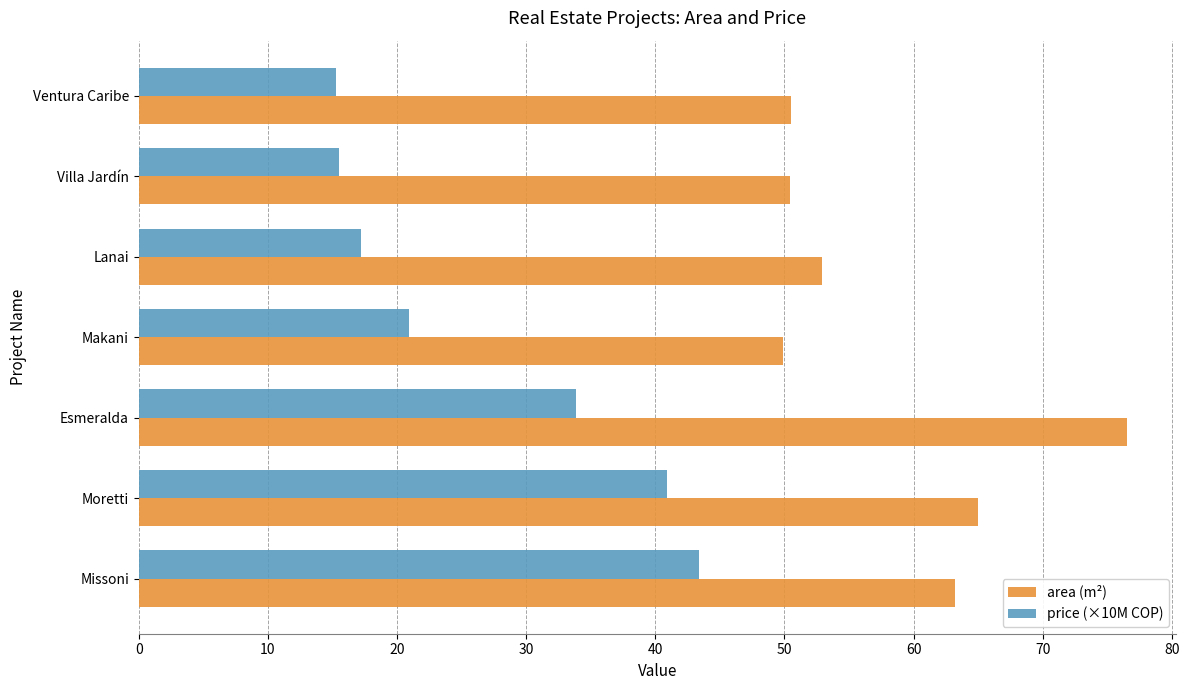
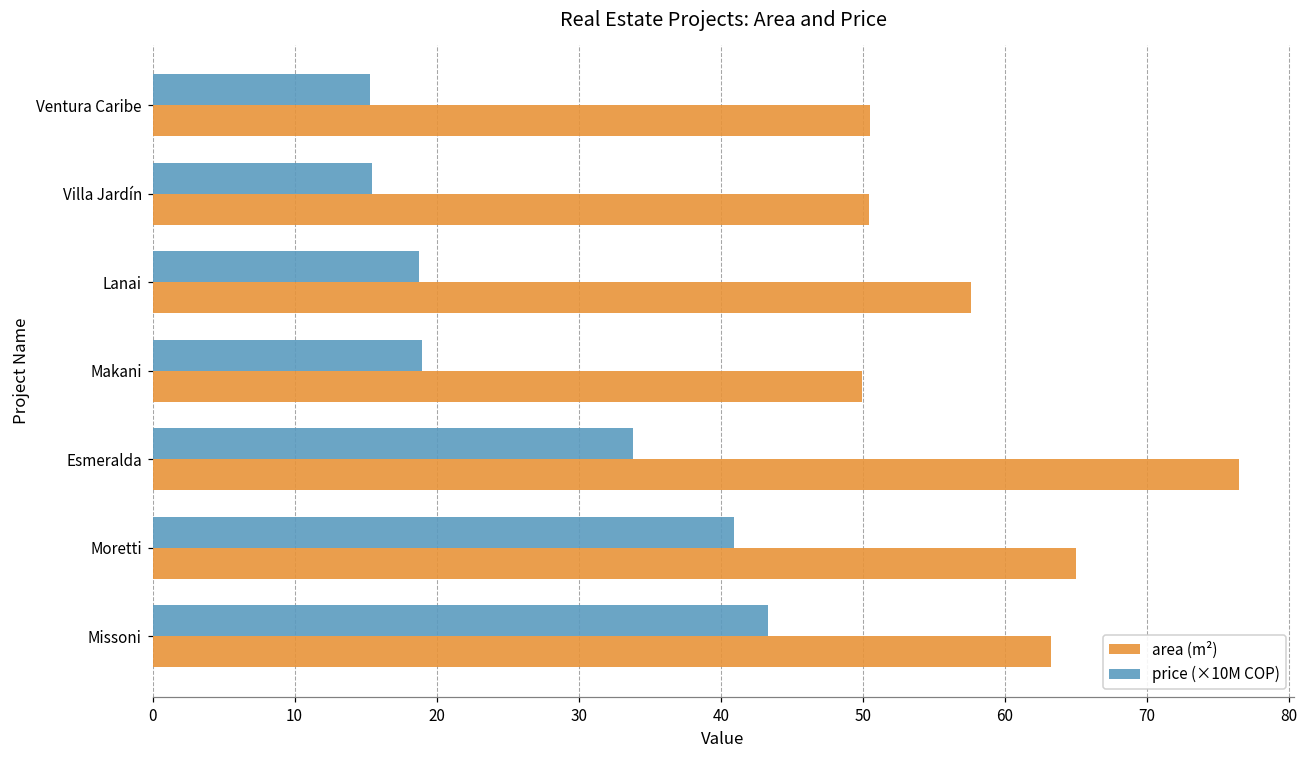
  {
    "area (m²)": {
      "Ventura Caribe": 50.5,
      "Villa Jardín": 50.4,
-     "Lanai": 52.9,
+     "Lanai": 57.6,
      "Makani": 49.9,
      "Esmeralda": 76.5,
      "Moretti": 65.0,
      "Missoni": 63.2
    },
    "price (×10M COP)": {
      "Ventura Caribe": 15.3,
      "Villa Jardín": 15.5,
-     "Lanai": 17.2,
-     "Makani": 20.9,
+     "Lanai": 18.8,
+     "Makani": 19.0,
      "Esmeralda": 33.8,
      "Moretti": 40.9,
      "Missoni": 43.4
    }
  }
